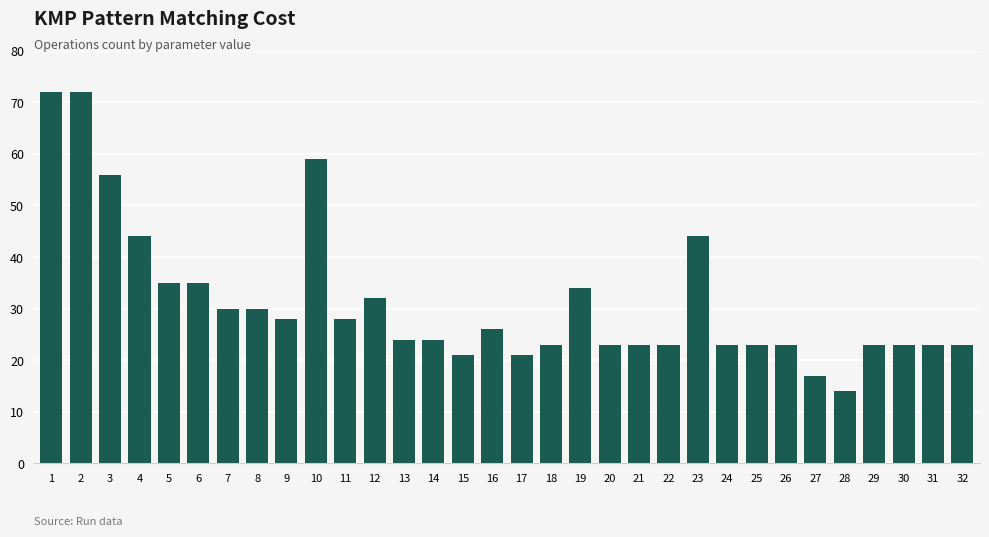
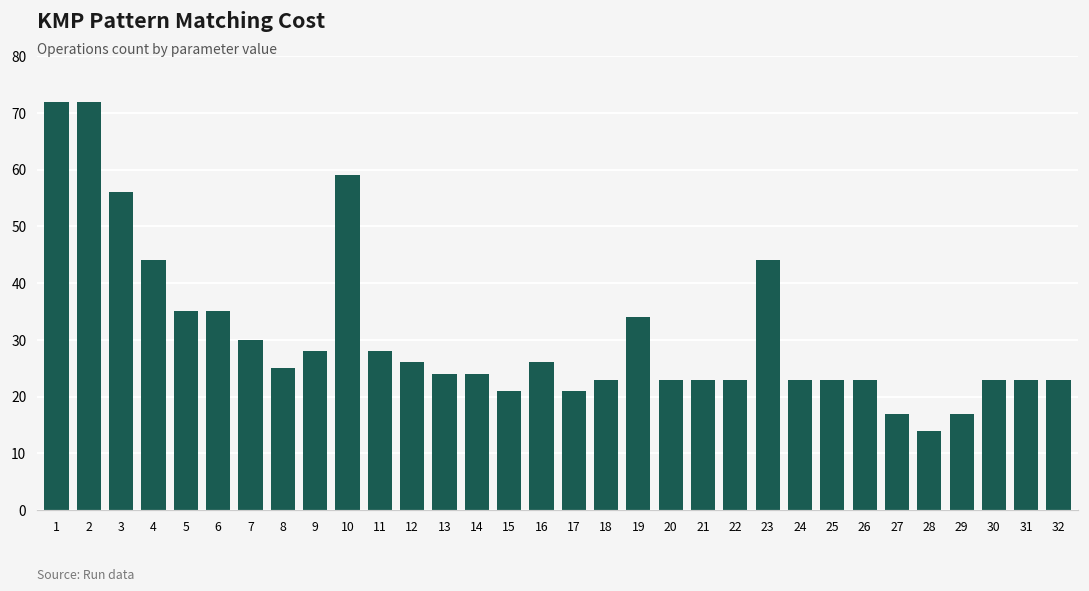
  {
    "1": 72,
    "2": 72,
    "3": 56,
    "4": 44,
    "5": 35,
    "6": 35,
    "7": 30,
-   "8": 30,
+   "8": 25,
    "9": 28,
    "10": 59,
    "11": 28,
-   "12": 32,
+   "12": 26,
    "13": 24,
    "14": 24,
    "15": 21,
    "16": 26,
    "17": 21,
    "18": 23,
    "19": 34,
    "20": 23,
    "21": 23,
    "22": 23,
    "23": 44,
    "24": 23,
    "25": 23,
    "26": 23,
    "27": 17,
    "28": 14,
-   "29": 23,
+   "29": 17,
    "30": 23,
    "31": 23,
    "32": 23
  }
